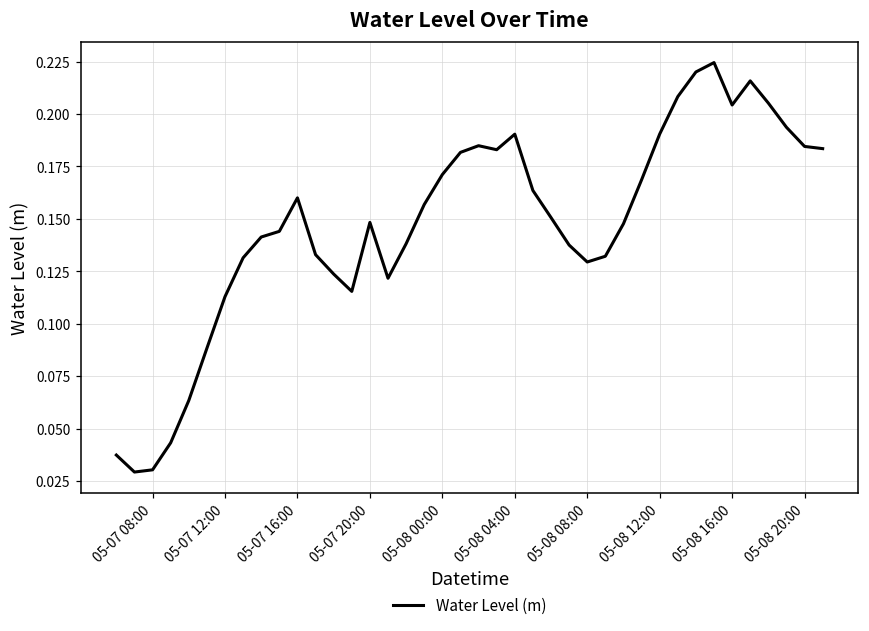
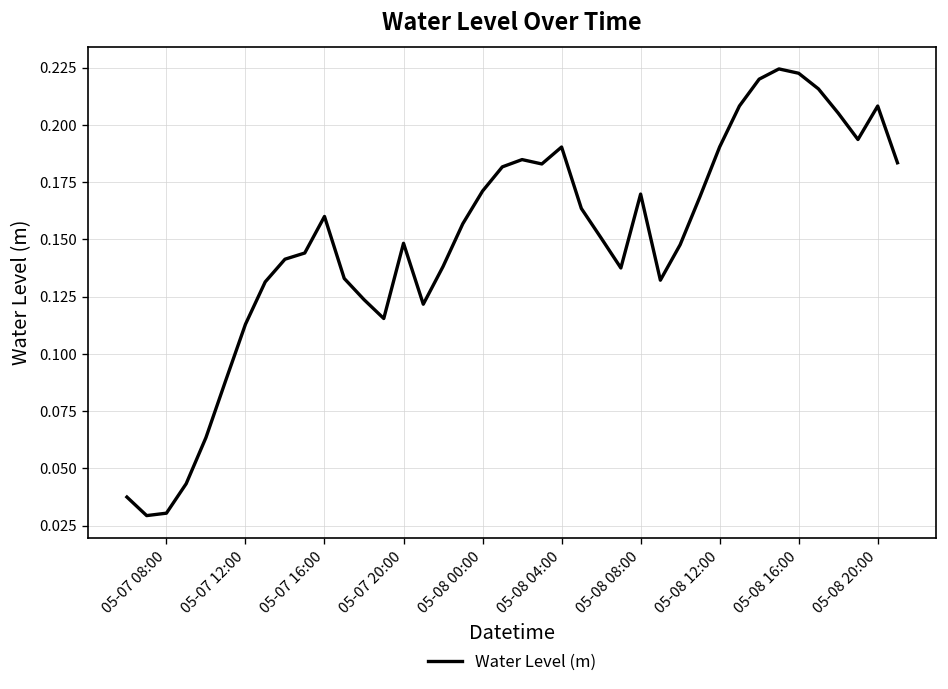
  {
    "05-07 08:00": 0.030,
    "05-07 12:00": 0.113,
    "05-07 16:00": 0.160,
    "05-07 20:00": 0.148,
    "05-08 00:00": 0.171,
    "05-08 04:00": 0.190,
-   "05-08 08:00": 0.129,
+   "05-08 08:00": 0.170,
    "05-08 12:00": 0.190,
-   "05-08 16:00": 0.204,
-   "05-08 20:00": 0.185
+   "05-08 16:00": 0.223,
+   "05-08 20:00": 0.208
  }
